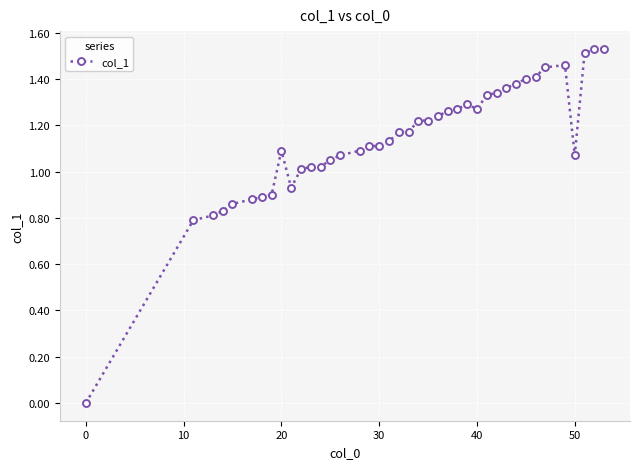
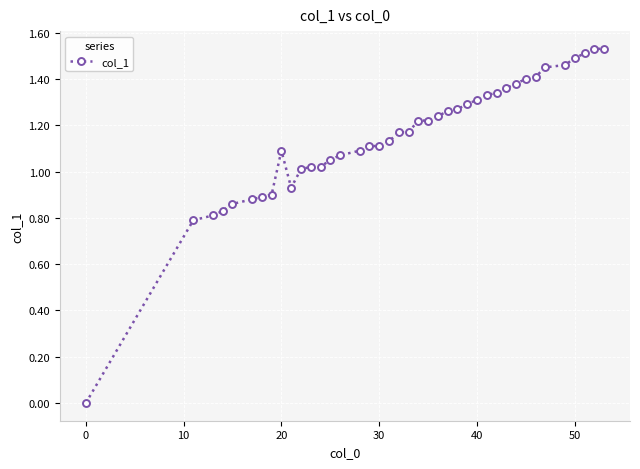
  {
    "0": 0.00,
    "20": 1.09,
    "30": 1.11,
-   "40": 1.27,
-   "50": 1.07
+   "40": 1.31,
+   "50": 1.49
  }
